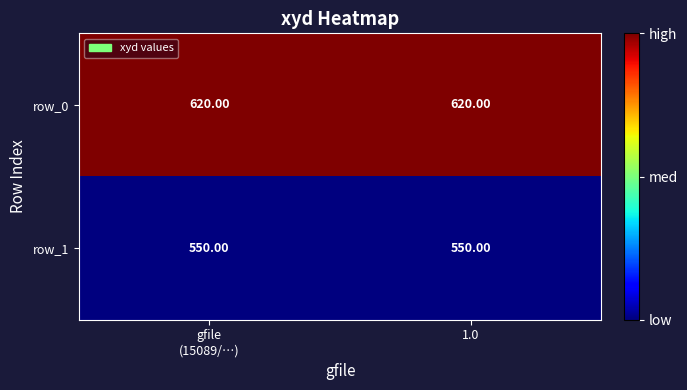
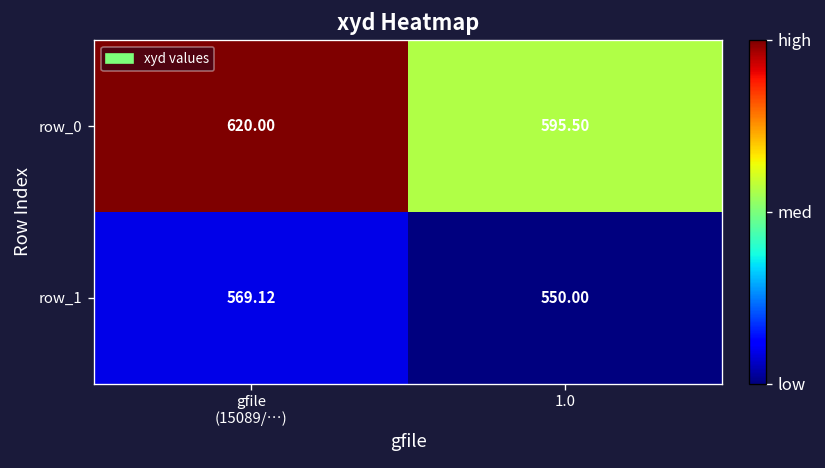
  {
    "row_0": {
      "gfile (15089/…)": 620.00,
-     "1.0": 620.00
+     "1.0": 595.50
    },
    "row_1": {
-     "gfile (15089/…)": 550.00,
+     "gfile (15089/…)": 569.12,
      "1.0": 550.00
    }
  }
